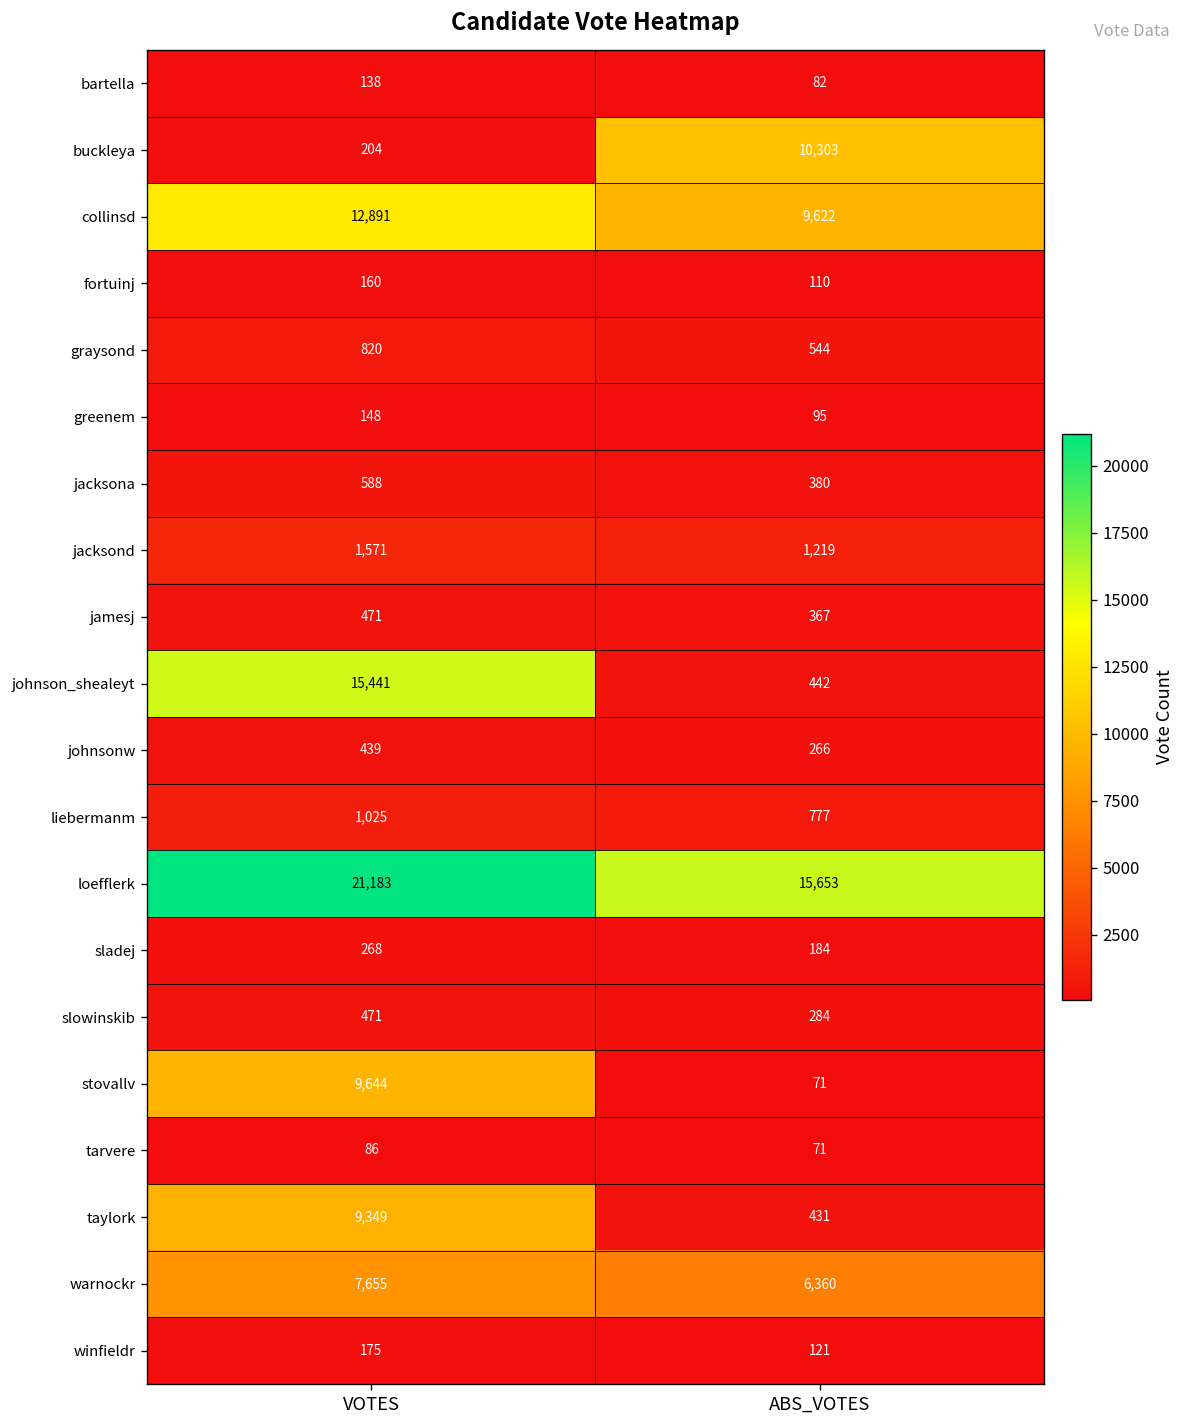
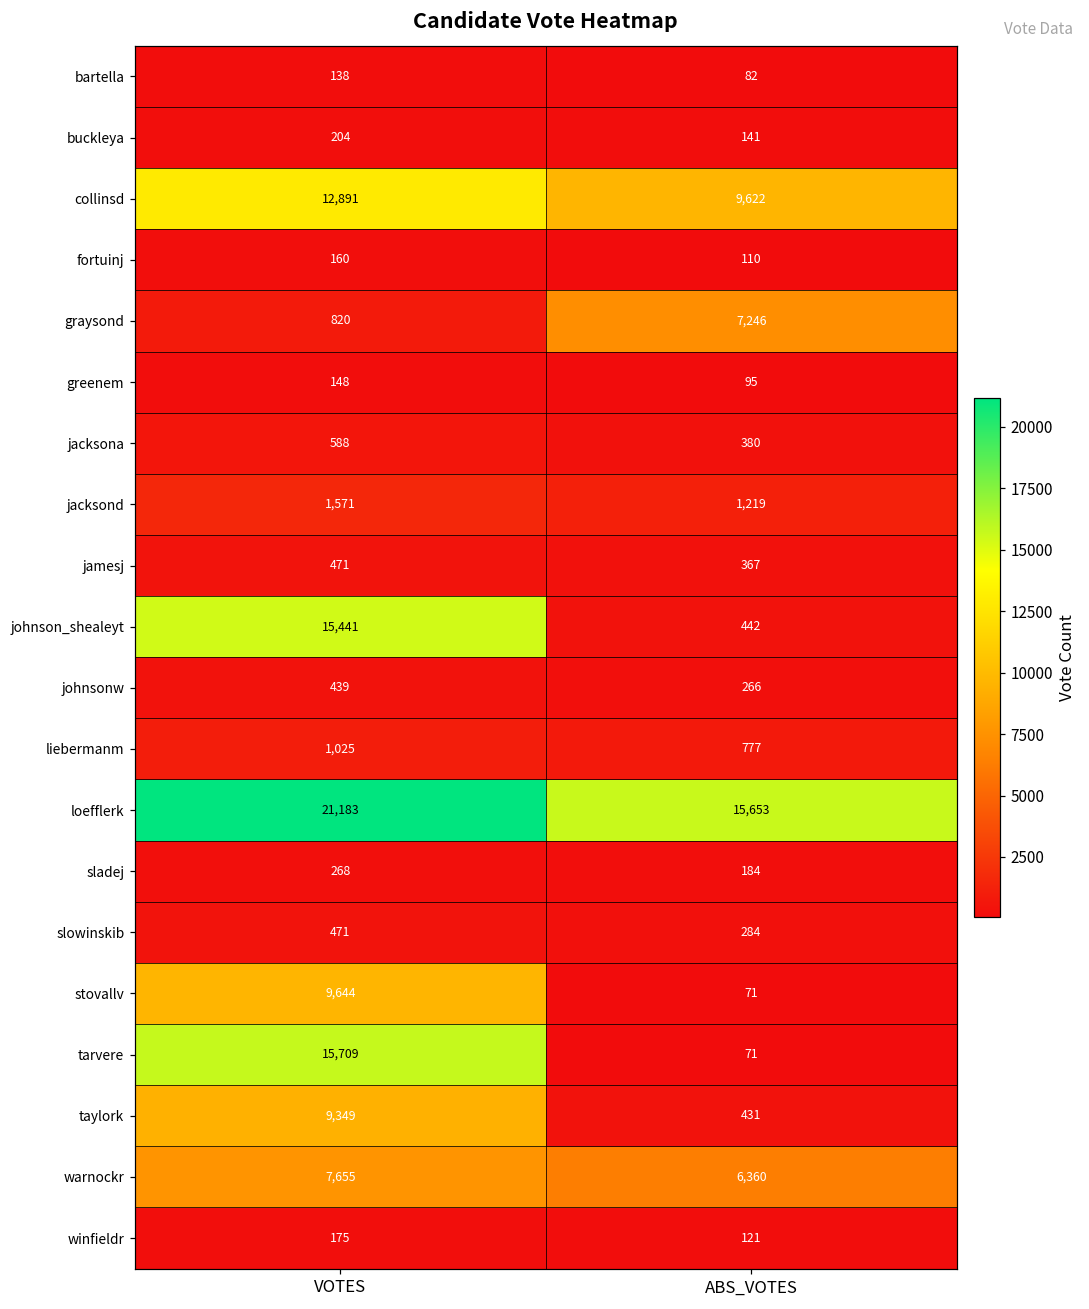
  {
    "bartella": {
      "VOTES": "138",
      "ABS_VOTES": "82"
    },
    "buckleya": {
      "VOTES": "204",
-     "ABS_VOTES": "10,303"
+     "ABS_VOTES": "141"
    },
    "collinsd": {
      "VOTES": "12,891",
      "ABS_VOTES": "9,622"
    },
    "fortuinj": {
      "VOTES": "160",
      "ABS_VOTES": "110"
    },
    "graysond": {
      "VOTES": "820",
-     "ABS_VOTES": "544"
+     "ABS_VOTES": "7,246"
    },
    "greenem": {
      "VOTES": "148",
      "ABS_VOTES": "95"
    },
    "jacksona": {
      "VOTES": "588",
      "ABS_VOTES": "380"
    },
    "jacksond": {
      "VOTES": "1,571",
      "ABS_VOTES": "1,219"
    },
    "jamesj": {
      "VOTES": "471",
      "ABS_VOTES": "367"
    },
    "johnson_shealeyt": {
      "VOTES": "15,441",
      "ABS_VOTES": "442"
    },
    "johnsonw": {
      "VOTES": "439",
      "ABS_VOTES": "266"
    },
    "liebermanm": {
      "VOTES": "1,025",
      "ABS_VOTES": "777"
    },
    "loefflerk": {
      "VOTES": "21,183",
      "ABS_VOTES": "15,653"
    },
    "sladej": {
      "VOTES": "268",
      "ABS_VOTES": "184"
    },
    "slowinskib": {
      "VOTES": "471",
      "ABS_VOTES": "284"
    },
    "stovallv": {
      "VOTES": "9,644",
      "ABS_VOTES": "71"
    },
    "tarvere": {
-     "VOTES": "86",
+     "VOTES": "15,709",
      "ABS_VOTES": "71"
    },
    "taylork": {
      "VOTES": "9,349",
      "ABS_VOTES": "431"
    },
    "warnockr": {
      "VOTES": "7,655",
      "ABS_VOTES": "6,360"
    },
    "winfieldr": {
      "VOTES": "175",
      "ABS_VOTES": "121"
    }
  }
